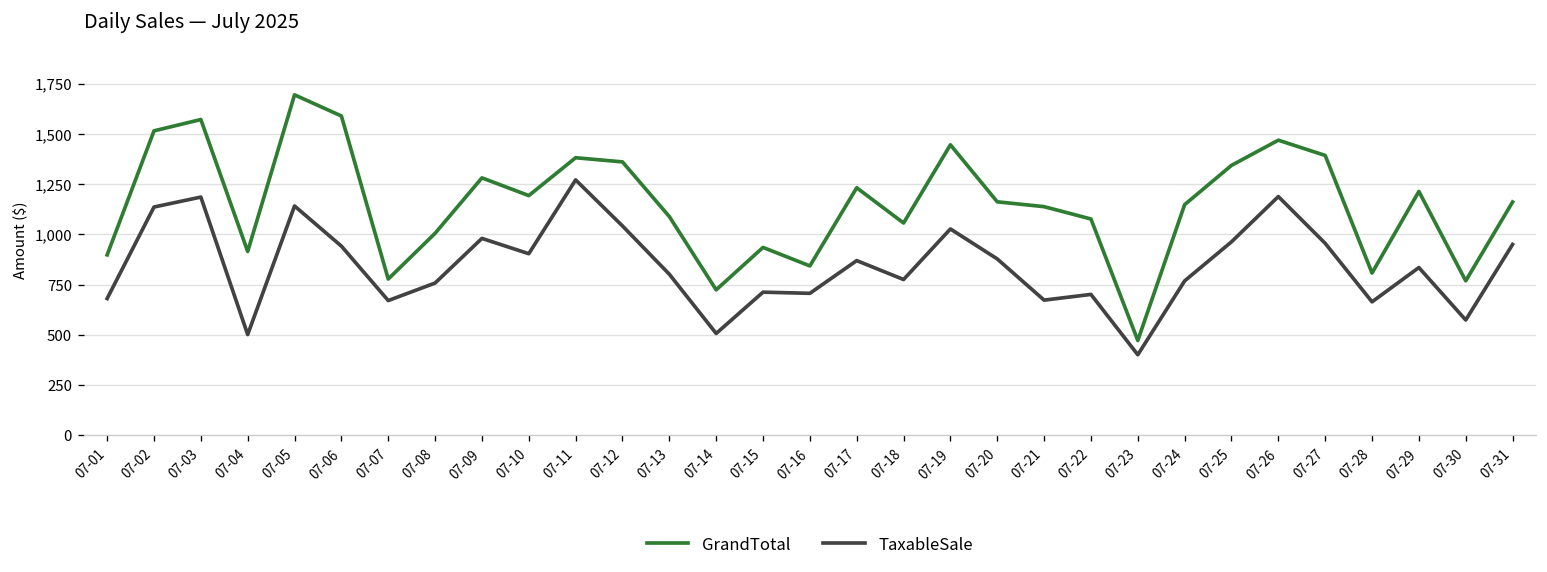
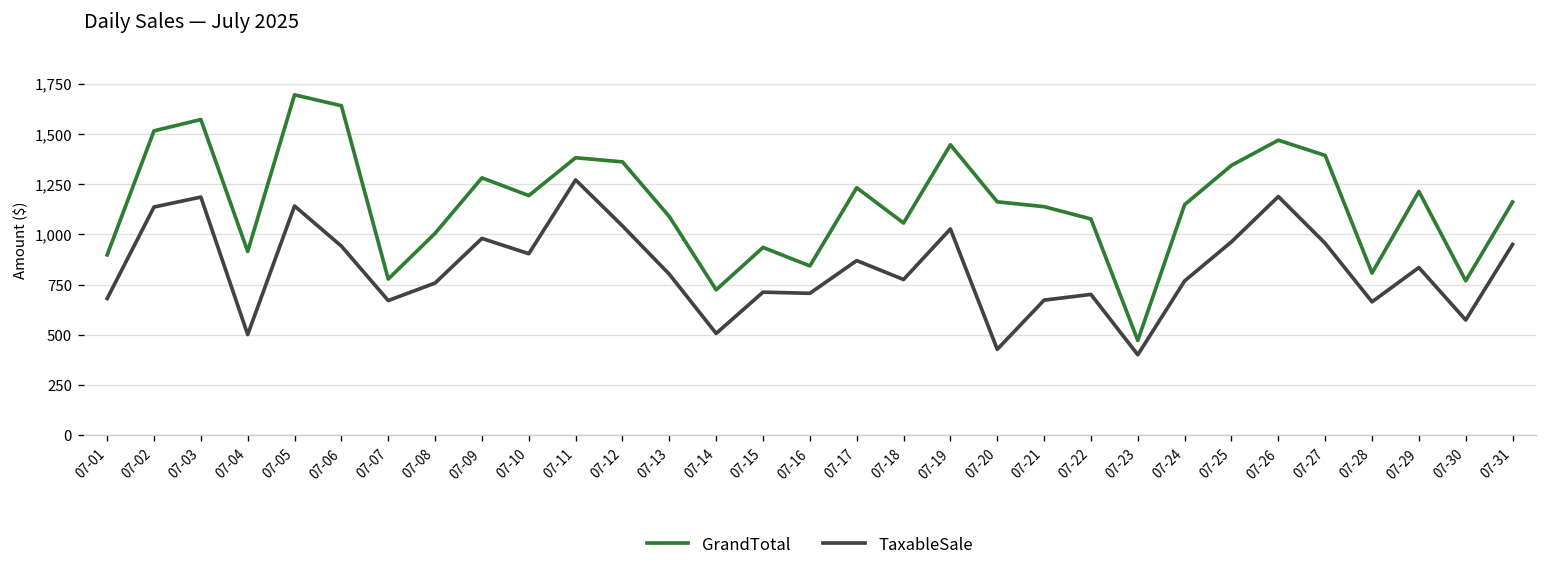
  {
    "GrandTotal": {
      "07-01": "900",
      "07-02": "1,520",
      "07-03": "1,570",
      "07-04": "920",
      "07-05": "1,690",
-     "07-06": "1,590",
+     "07-06": "1,640",
      "07-07": "780",
      "07-08": "1,010",
      "07-09": "1,280",
      "07-10": "1,190",
      "07-11": "1,380",
      "07-12": "1,360",
      "07-13": "1,090",
      "07-14": "720",
      "07-15": "940",
      "07-16": "840",
      "07-17": "1,230",
      "07-18": "1,060",
      "07-19": "1,450",
      "07-20": "1,160",
      "07-21": "1,140",
      "07-22": "1,080",
      "07-23": "470",
      "07-24": "1,150",
      "07-25": "1,340",
      "07-26": "1,470",
      "07-27": "1,390",
      "07-28": "810",
      "07-29": "1,210",
      "07-30": "770",
      "07-31": "1,160"
    },
    "TaxableSale": {
      "07-01": "680",
      "07-02": "1,140",
      "07-03": "1,190",
      "07-04": "500",
      "07-05": "1,140",
      "07-06": "940",
      "07-07": "670",
      "07-08": "760",
      "07-09": "980",
      "07-10": "900",
      "07-11": "1,270",
      "07-12": "1,040",
      "07-13": "800",
      "07-14": "510",
      "07-15": "710",
      "07-16": "710",
      "07-17": "870",
      "07-18": "780",
      "07-19": "1,030",
-     "07-20": "880",
+     "07-20": "430",
      "07-21": "670",
      "07-22": "700",
      "07-23": "400",
      "07-24": "770",
      "07-25": "960",
      "07-26": "1,190",
      "07-27": "960",
      "07-28": "660",
      "07-29": "840",
      "07-30": "570",
      "07-31": "950"
    }
  }
